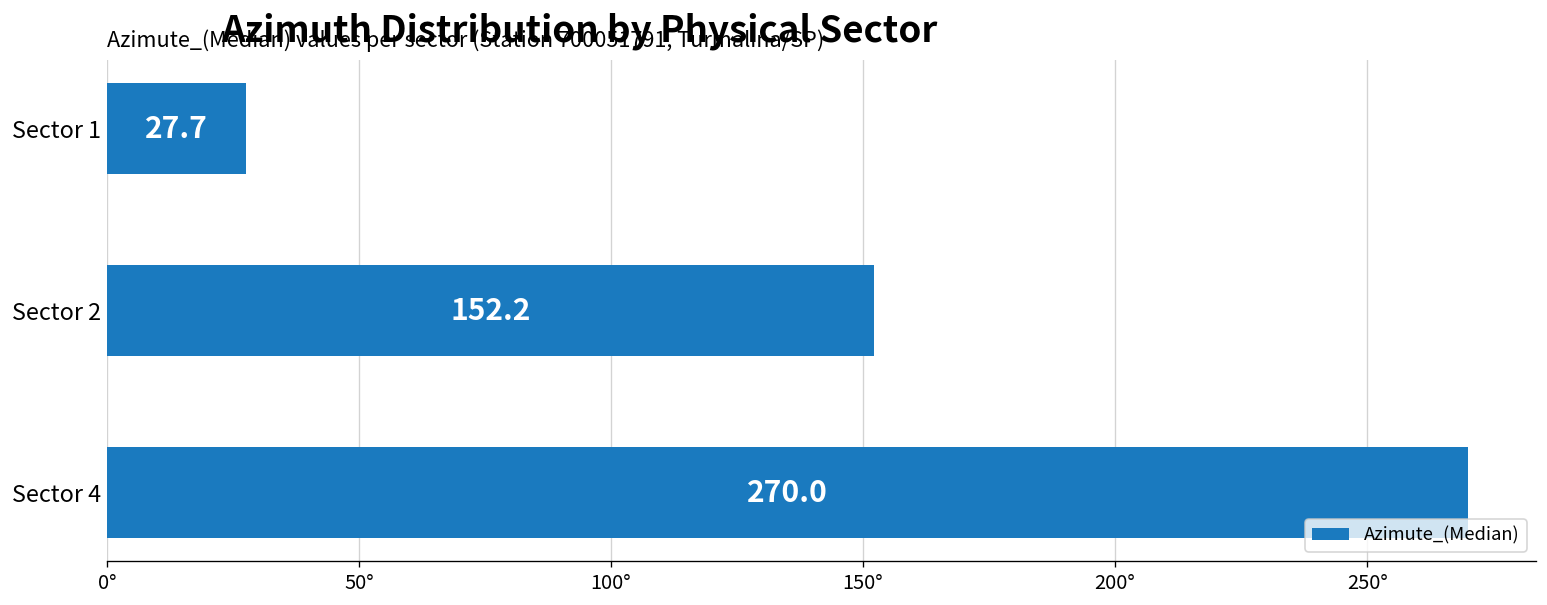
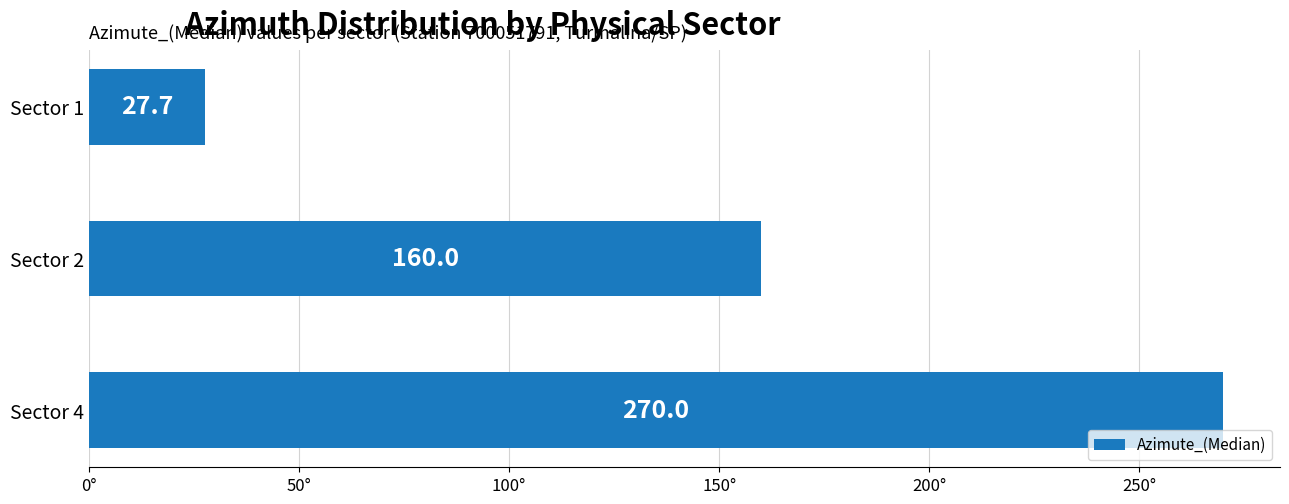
  {
    "Sector 1": 27.7,
-   "Sector 2": 152.2,
+   "Sector 2": 160.0,
    "Sector 4": 270.0
  }
